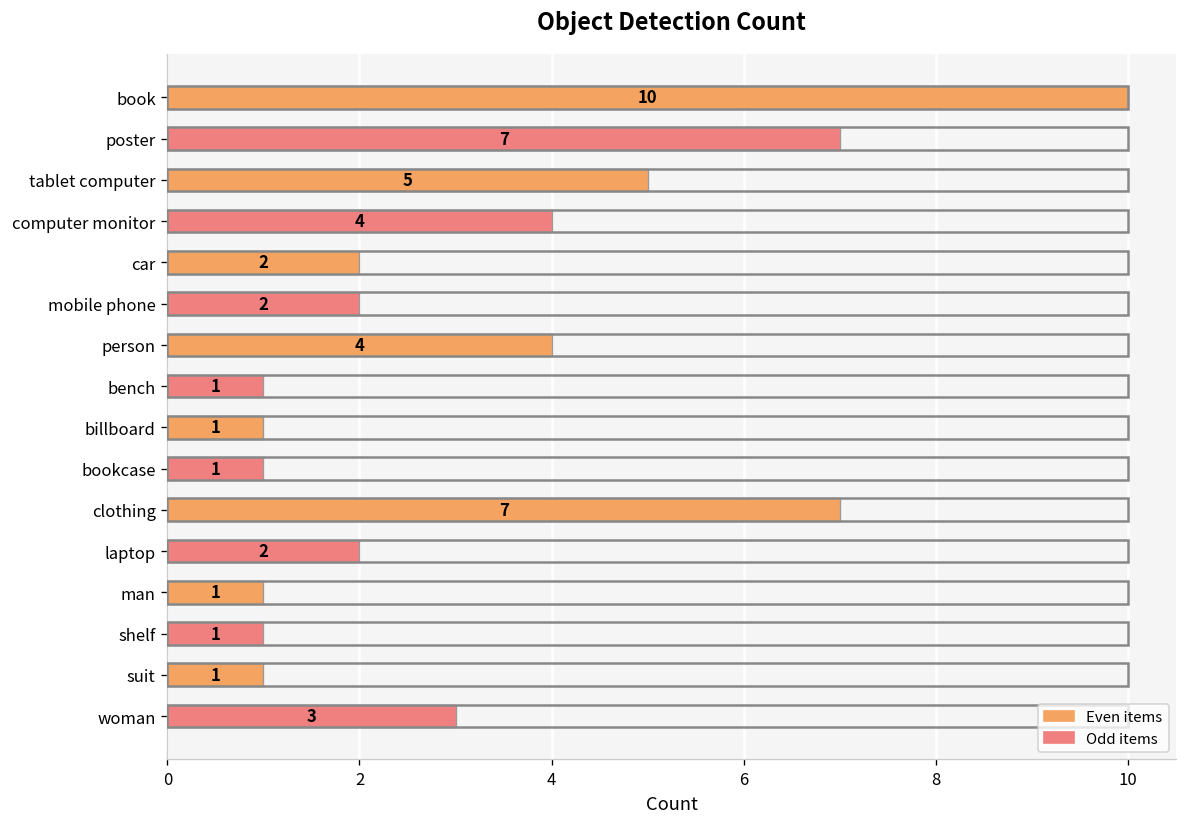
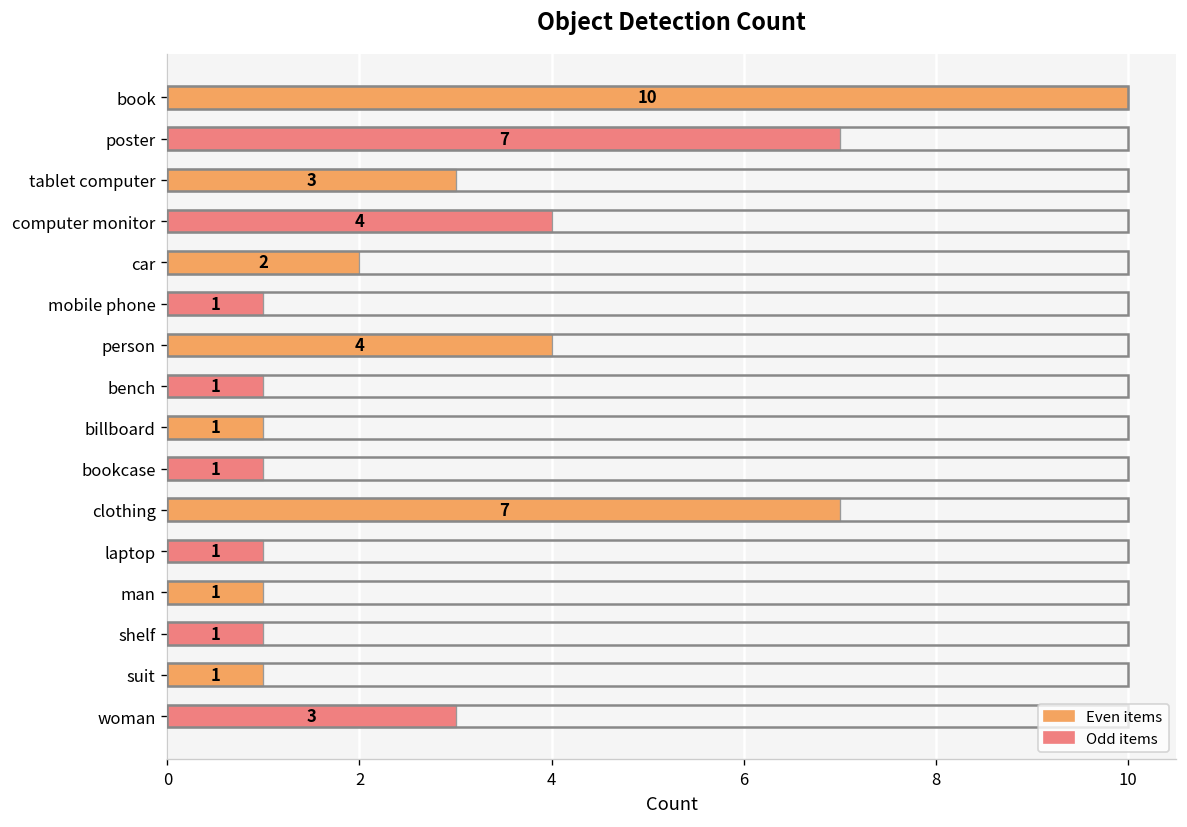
  {
    "book": 10,
    "poster": 7,
-   "tablet computer": 5,
+   "tablet computer": 3,
    "computer monitor": 4,
    "car": 2,
-   "mobile phone": 2,
+   "mobile phone": 1,
    "person": 4,
    "bench": 1,
    "billboard": 1,
    "bookcase": 1,
    "clothing": 7,
-   "laptop": 2,
+   "laptop": 1,
    "man": 1,
    "shelf": 1,
    "suit": 1,
    "woman": 3
  }
